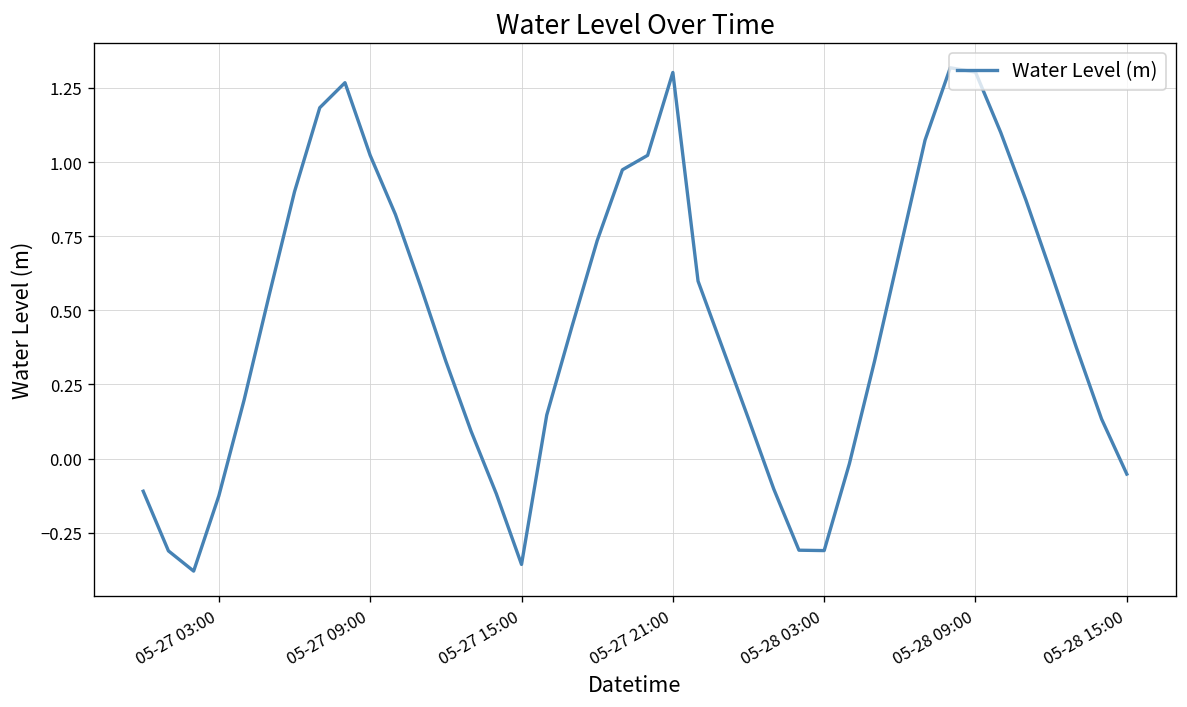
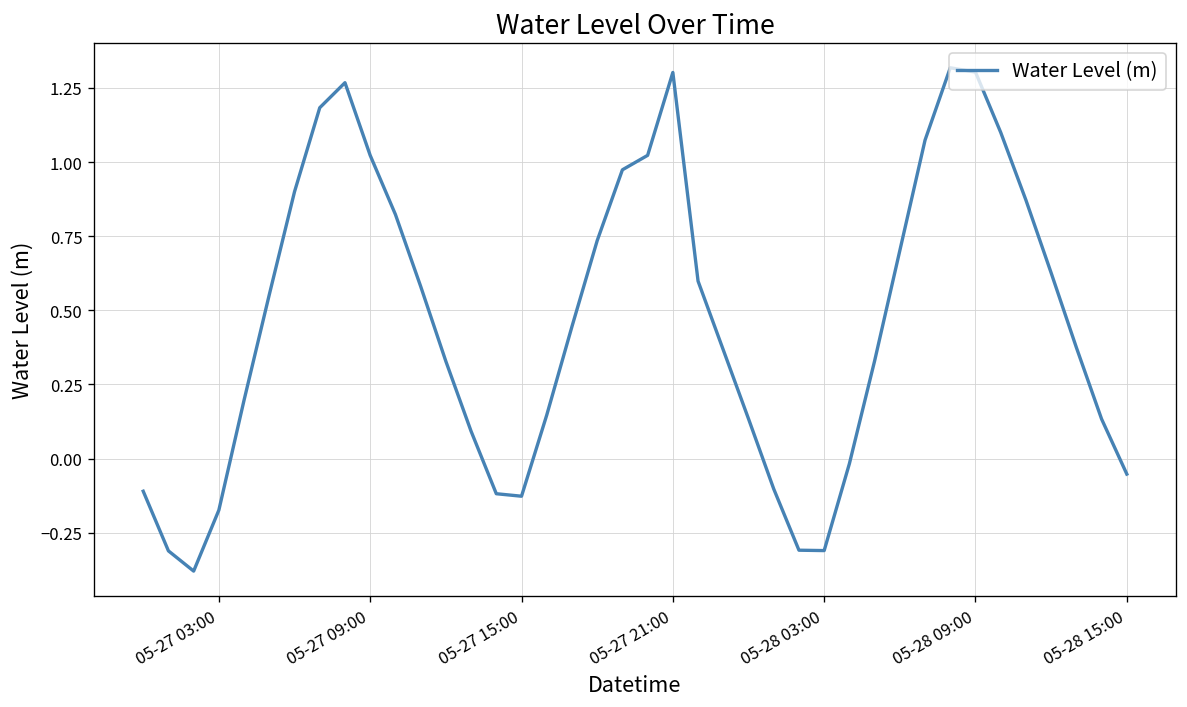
  {
-   "05-27 03:00": -0.13,
+   "05-27 03:00": -0.17,
    "05-27 09:00": 1.02,
-   "05-27 15:00": -0.36,
+   "05-27 15:00": -0.13,
    "05-27 21:00": 1.30,
    "05-28 03:00": -0.31,
    "05-28 15:00": -0.05
  }
